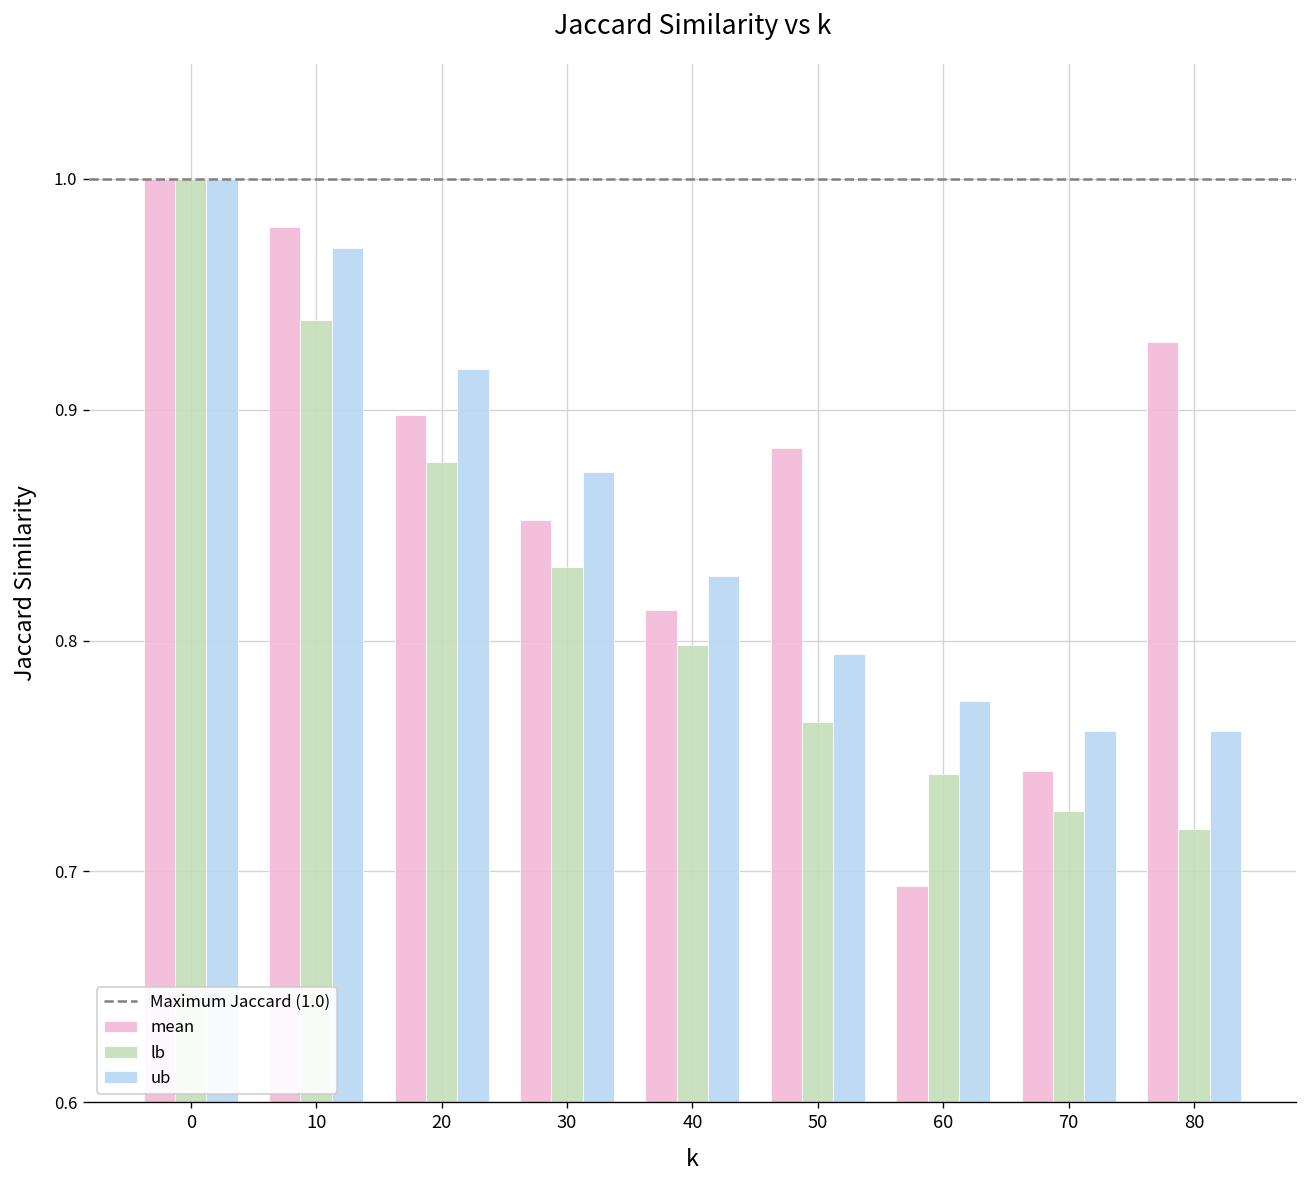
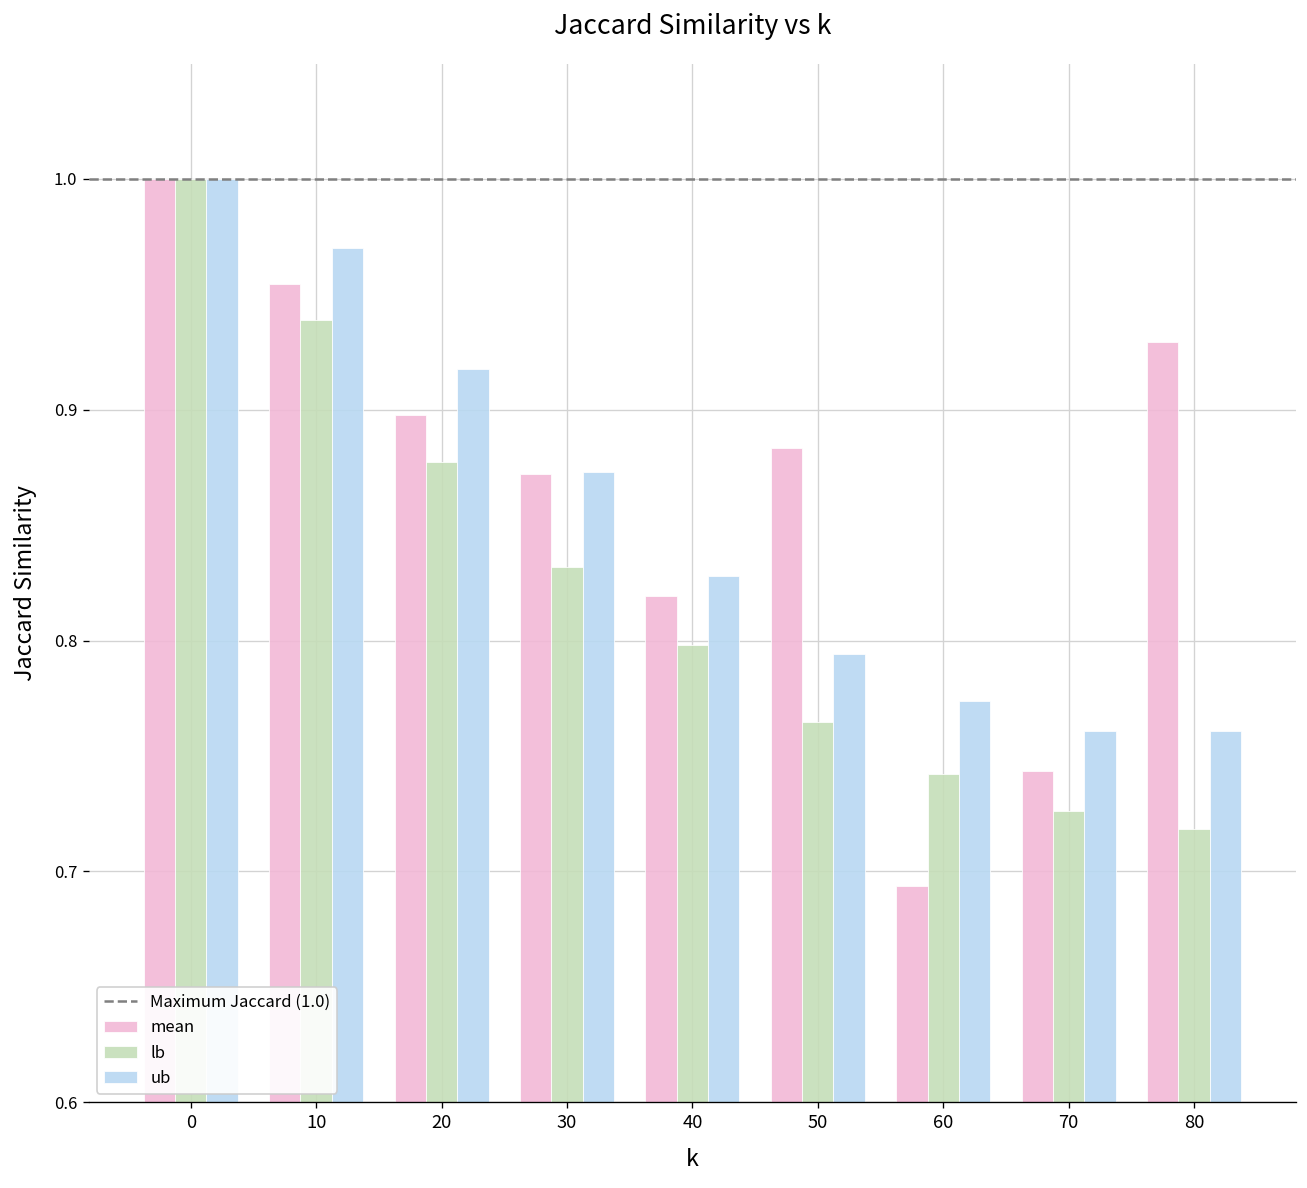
  {
    "mean": {
      "0": 1.000,
-     "10": 0.979,
+     "10": 0.955,
      "20": 0.898,
-     "30": 0.852,
-     "40": 0.813,
+     "30": 0.872,
+     "40": 0.819,
      "50": 0.883,
      "60": 0.694,
      "70": 0.743,
      "80": 0.929
    }
  }
